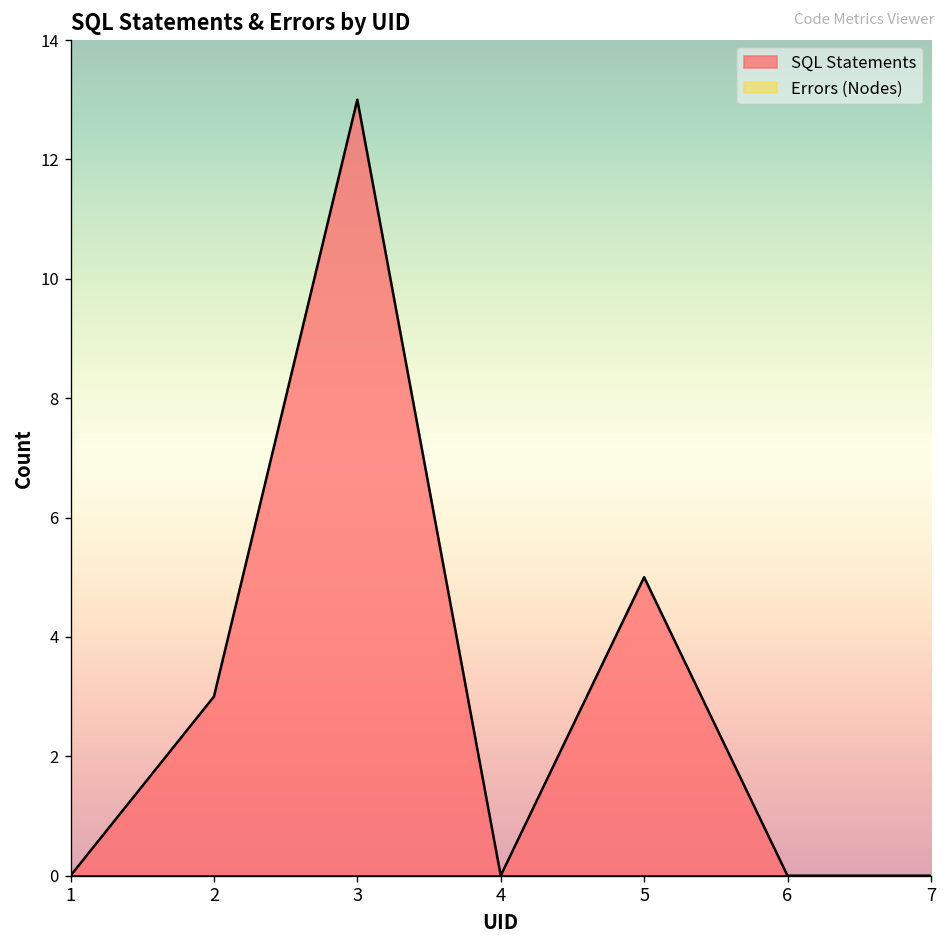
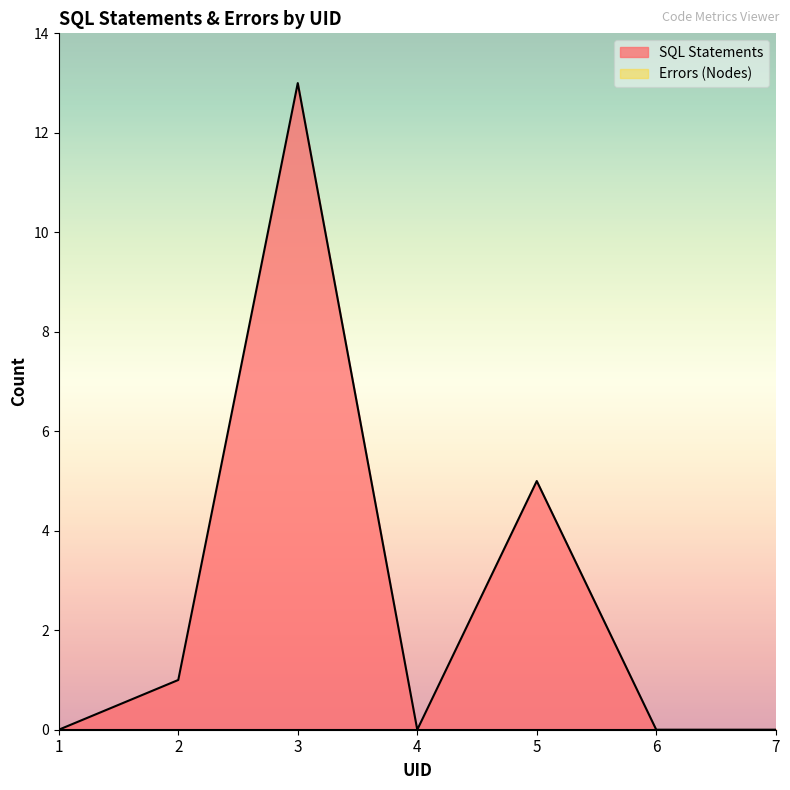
  {
    "SQL Statements": {
-     "2": 3,
+     "2": 1,
      "3": 13,
      "5": 5
    },
    "Errors (Nodes)": {
      "2": 0,
      "3": 0,
      "5": 0
    }
  }
